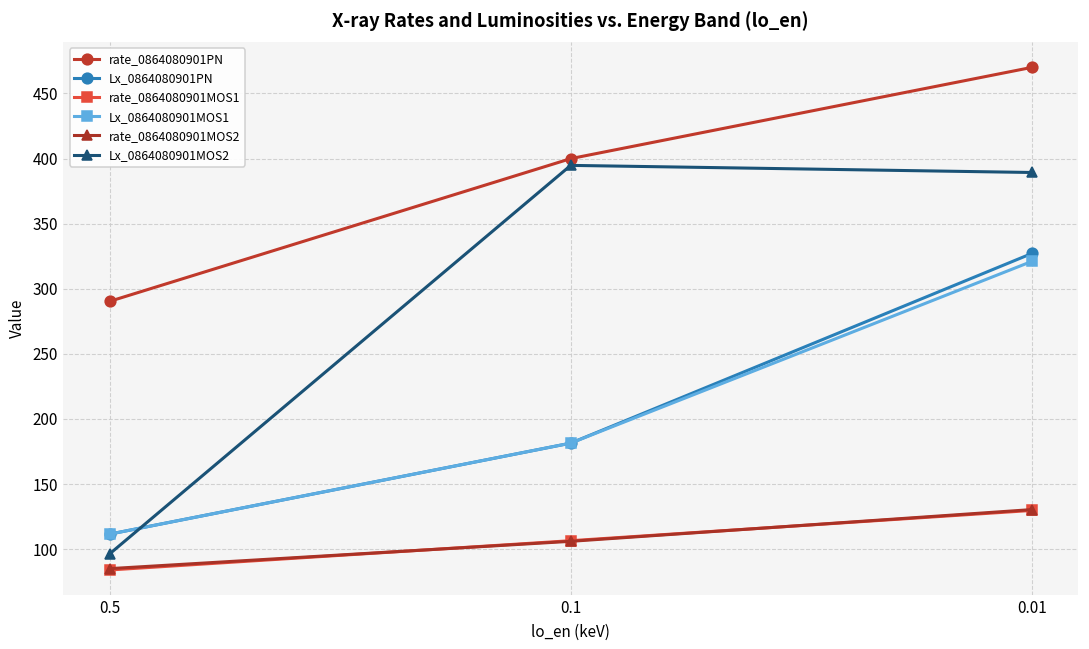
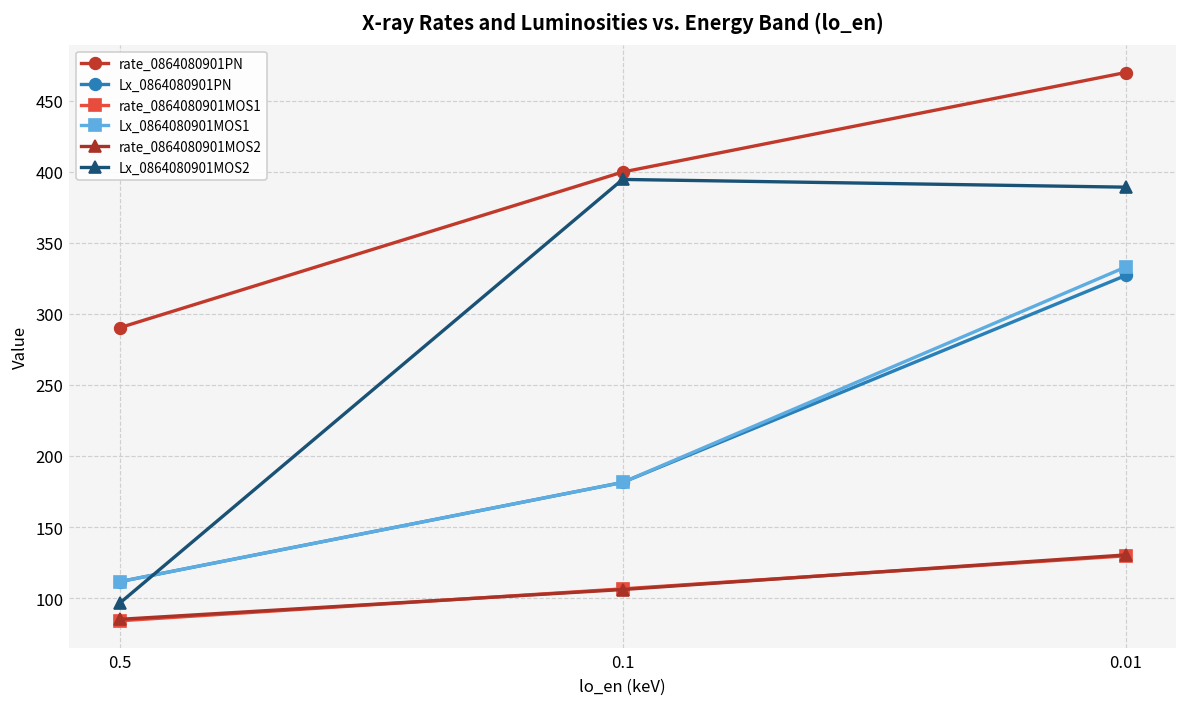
  {
    "Lx_0864080901PN": {
      "0.01": 327
    },
    "Lx_0864080901MOS1": {
-     "0.01": 321
+     "0.01": 333
    },
    "Lx_0864080901MOS2": {
      "0.5": 96,
      "0.1": 395,
      "0.01": 389
    }
  }
